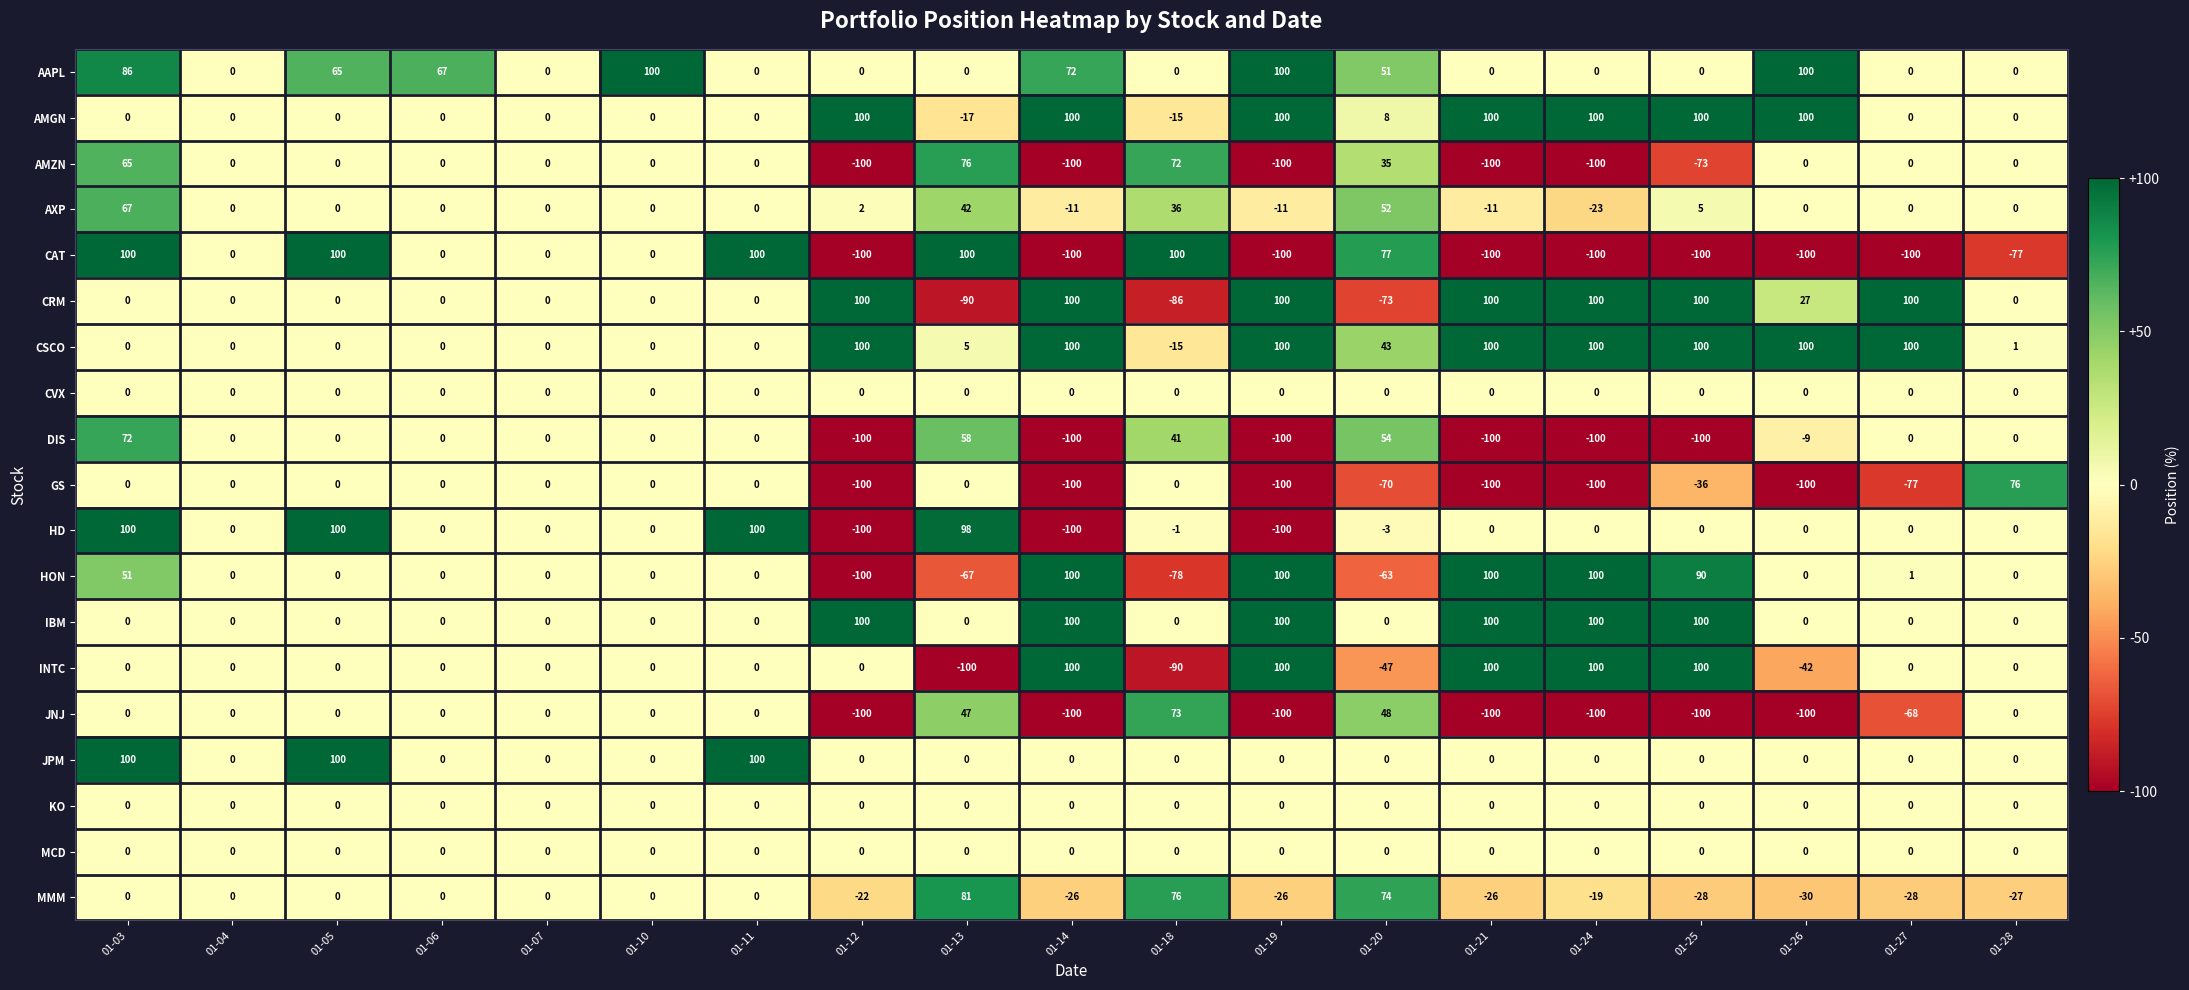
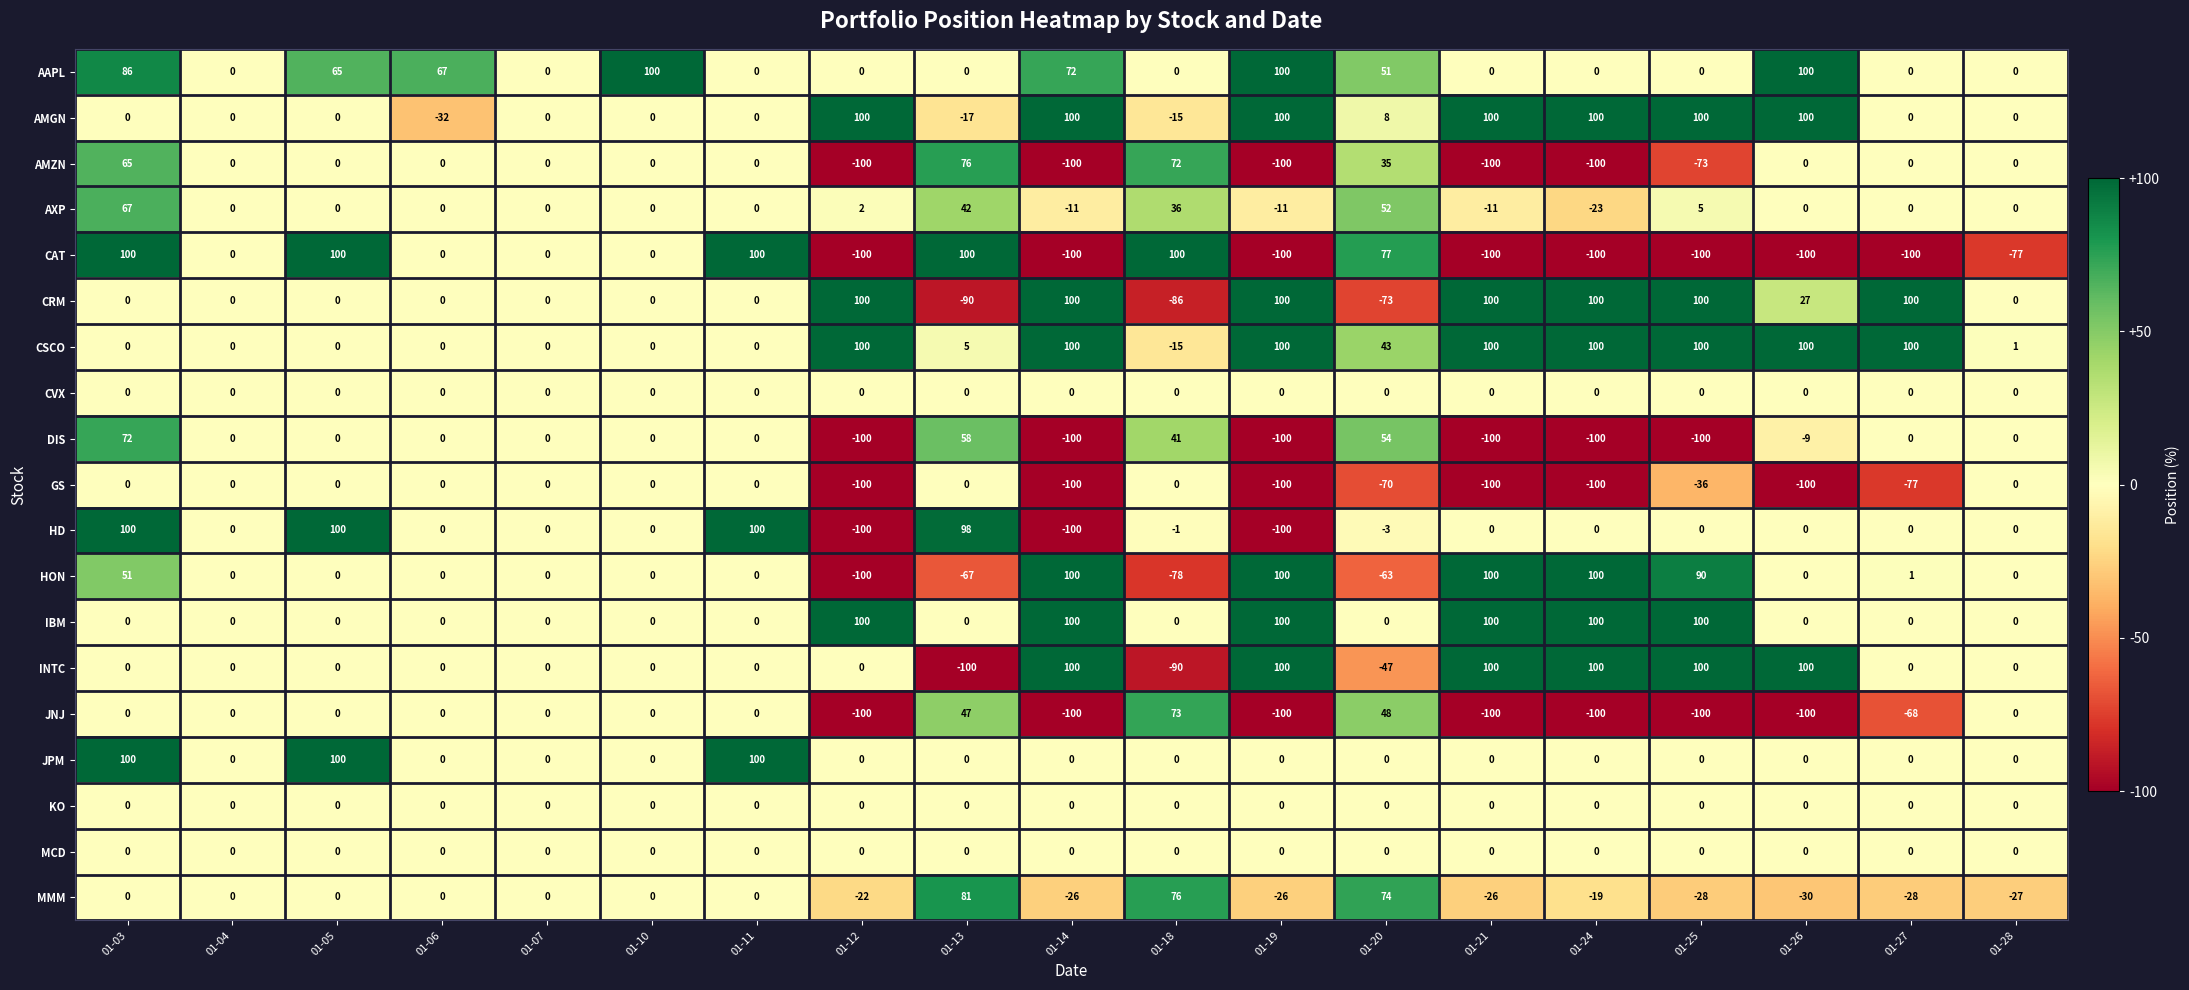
  {
    "AMGN": {
      "01-03": 0,
      "01-04": 0,
      "01-05": 0,
-     "01-06": 0,
+     "01-06": -32,
      "01-07": 0,
      "01-10": 0,
      "01-11": 0,
      "01-12": 100,
      "01-13": -17,
      "01-14": 100,
      "01-18": -15,
      "01-19": 100,
      "01-20": 8,
      "01-21": 100,
      "01-24": 100,
      "01-25": 100,
      "01-26": 100,
      "01-27": 0,
      "01-28": 0
    },
    "GS": {
      "01-03": 0,
      "01-04": 0,
      "01-05": 0,
      "01-06": 0,
      "01-07": 0,
      "01-10": 0,
      "01-11": 0,
      "01-12": -100,
      "01-13": 0,
      "01-14": -100,
      "01-18": 0,
      "01-19": -100,
      "01-20": -70,
      "01-21": -100,
      "01-24": -100,
      "01-25": -36,
      "01-26": -100,
      "01-27": -77,
-     "01-28": 76
+     "01-28": 0
    },
    "INTC": {
      "01-03": 0,
      "01-04": 0,
      "01-05": 0,
      "01-06": 0,
      "01-07": 0,
      "01-10": 0,
      "01-11": 0,
      "01-12": 0,
      "01-13": -100,
      "01-14": 100,
      "01-18": -90,
      "01-19": 100,
      "01-20": -47,
      "01-21": 100,
      "01-24": 100,
      "01-25": 100,
-     "01-26": -42,
+     "01-26": 100,
      "01-27": 0,
      "01-28": 0
    }
  }
